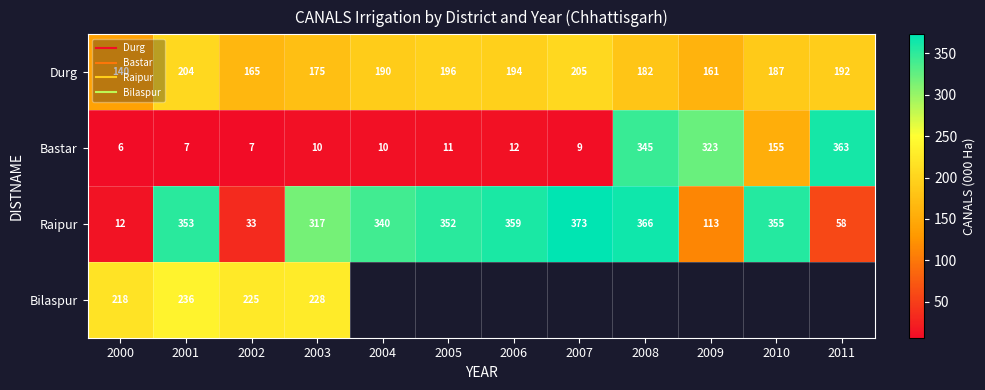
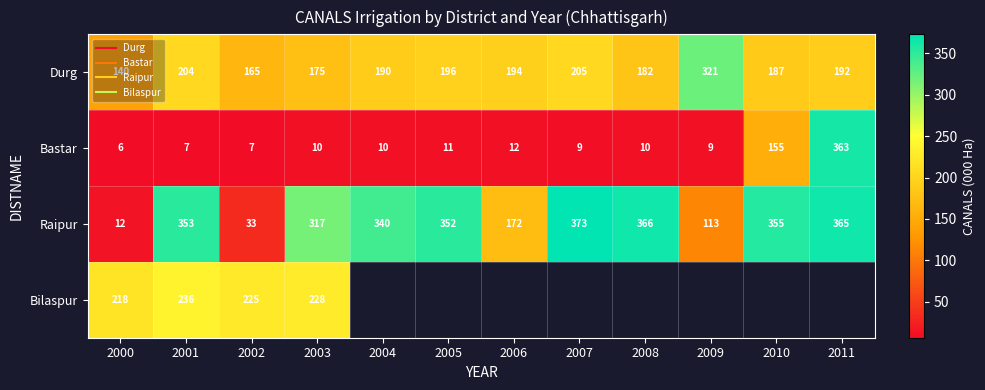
  {
    "Durg": {
      "2001": 204,
      "2002": 165,
      "2003": 175,
      "2004": 190,
      "2005": 196,
      "2006": 194,
      "2007": 205,
      "2008": 182,
-     "2009": 161,
+     "2009": 321,
      "2010": 187,
      "2011": 192
    },
    "Bastar": {
      "2000": 6,
      "2001": 7,
      "2002": 7,
      "2003": 10,
      "2004": 10,
      "2005": 11,
      "2006": 12,
      "2007": 9,
-     "2008": 345,
-     "2009": 323,
+     "2008": 10,
+     "2009": 9,
      "2010": 155,
      "2011": 363
    },
    "Raipur": {
      "2000": 12,
      "2001": 353,
      "2002": 33,
      "2003": 317,
      "2004": 340,
      "2005": 352,
-     "2006": 359,
+     "2006": 172,
      "2007": 373,
      "2008": 366,
      "2009": 113,
      "2010": 355,
-     "2011": 58
+     "2011": 365
    },
    "Bilaspur": {
      "2000": 218,
      "2001": 236,
      "2002": 225,
      "2003": 228
    }
  }
